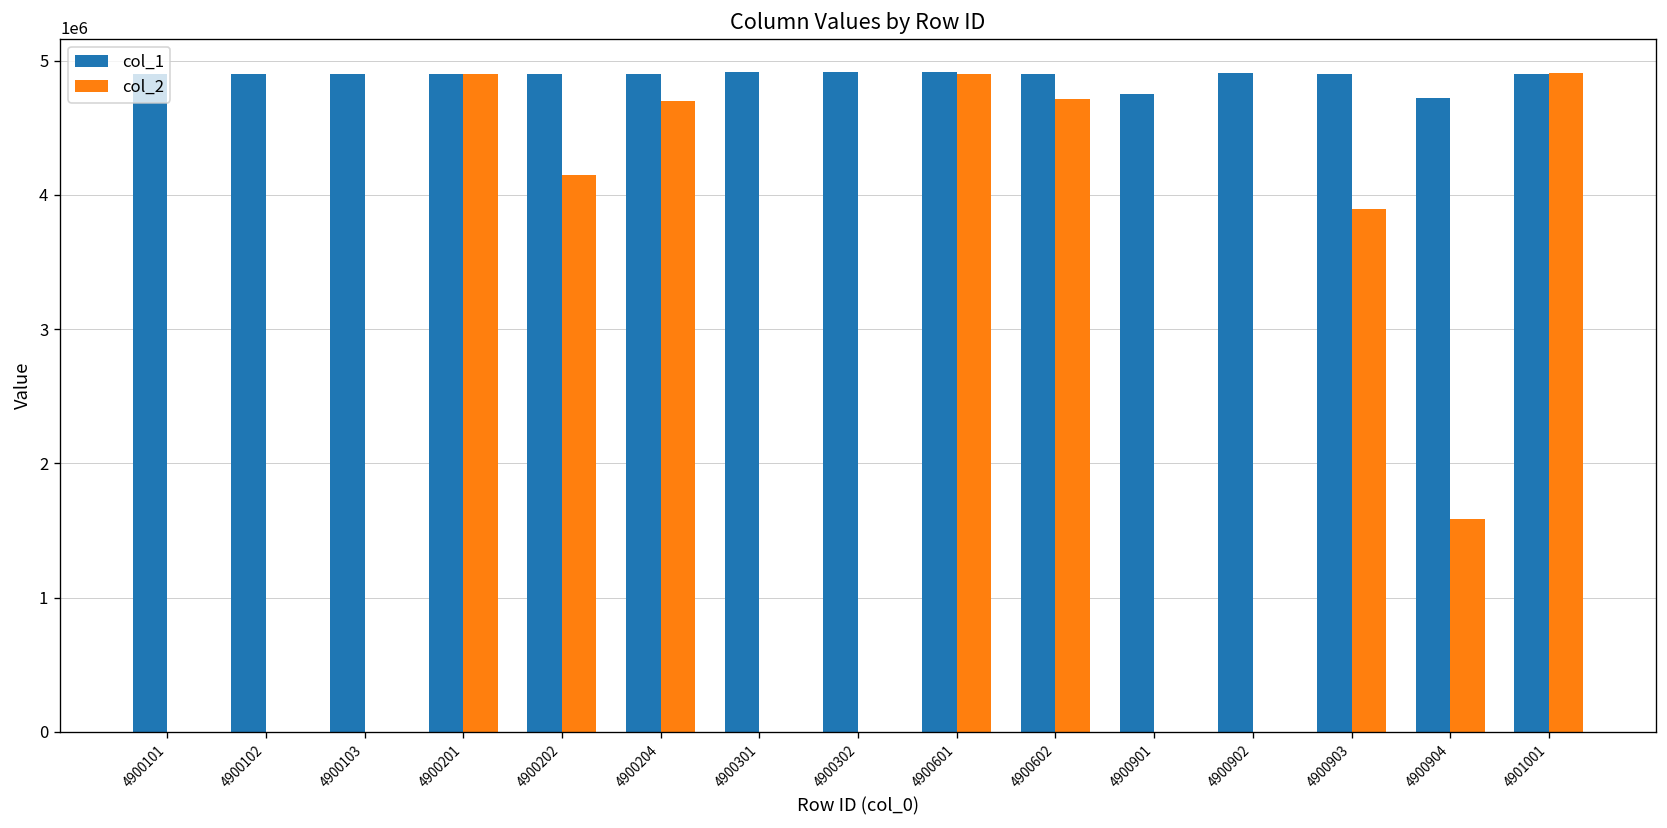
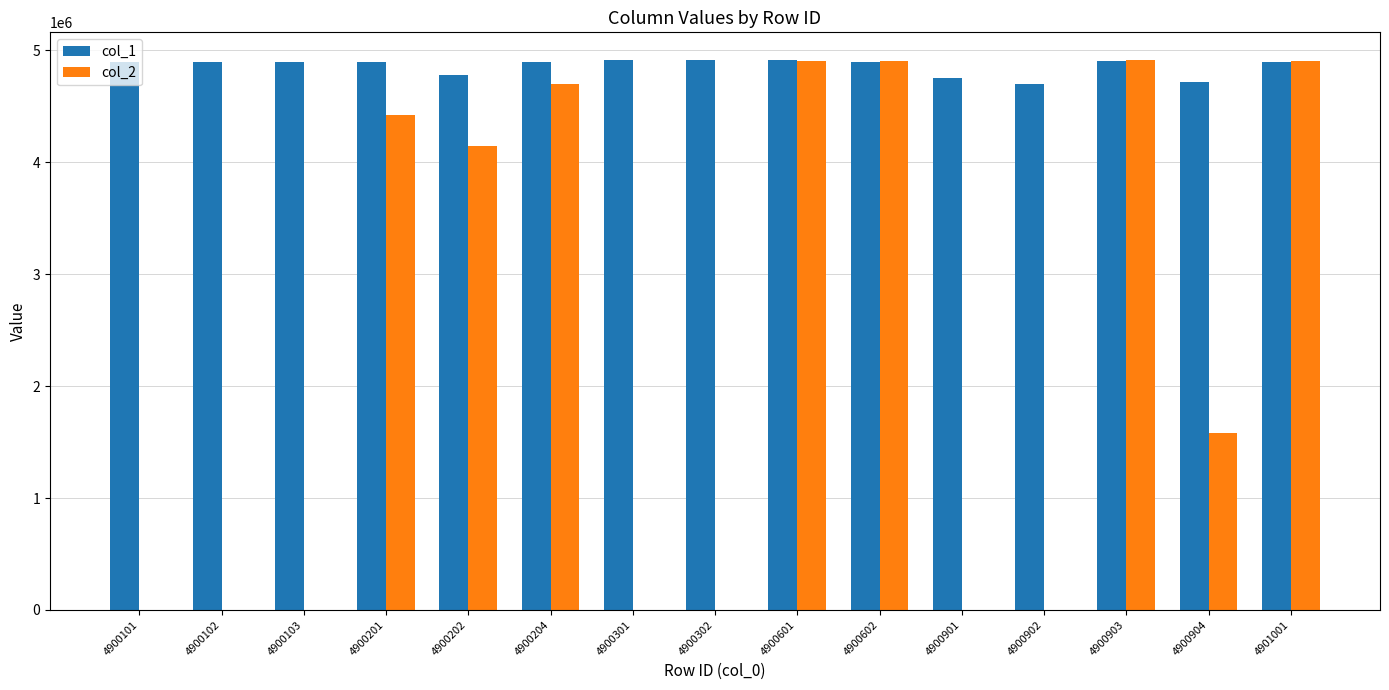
  {
    "col_1": {
      "4900102": 4900000,
      "4900103": 4900000,
      "4900201": 4900000,
-     "4900202": 4900000,
+     "4900202": 4780000,
      "4900204": 4900000,
      "4900301": 4920000,
      "4900302": 4920000,
      "4900601": 4910000,
      "4900602": 4900000,
      "4900901": 4750000,
-     "4900902": 4910000,
+     "4900902": 4700000,
      "4900903": 4900000,
      "4900904": 4720000,
      "4901001": 4900000
    },
    "col_2": {
      "4900101": 0,
      "4900102": 0,
      "4900103": 0,
-     "4900201": 4900000,
+     "4900201": 4430000,
      "4900202": 4150000,
      "4900204": 4700000,
      "4900301": 0,
      "4900302": 0,
      "4900601": 4900000,
-     "4900602": 4710000,
+     "4900602": 4900000,
      "4900901": 0,
      "4900902": 0,
-     "4900903": 3890000,
+     "4900903": 4910000,
      "4900904": 1590000,
      "4901001": 4910000
    }
  }
